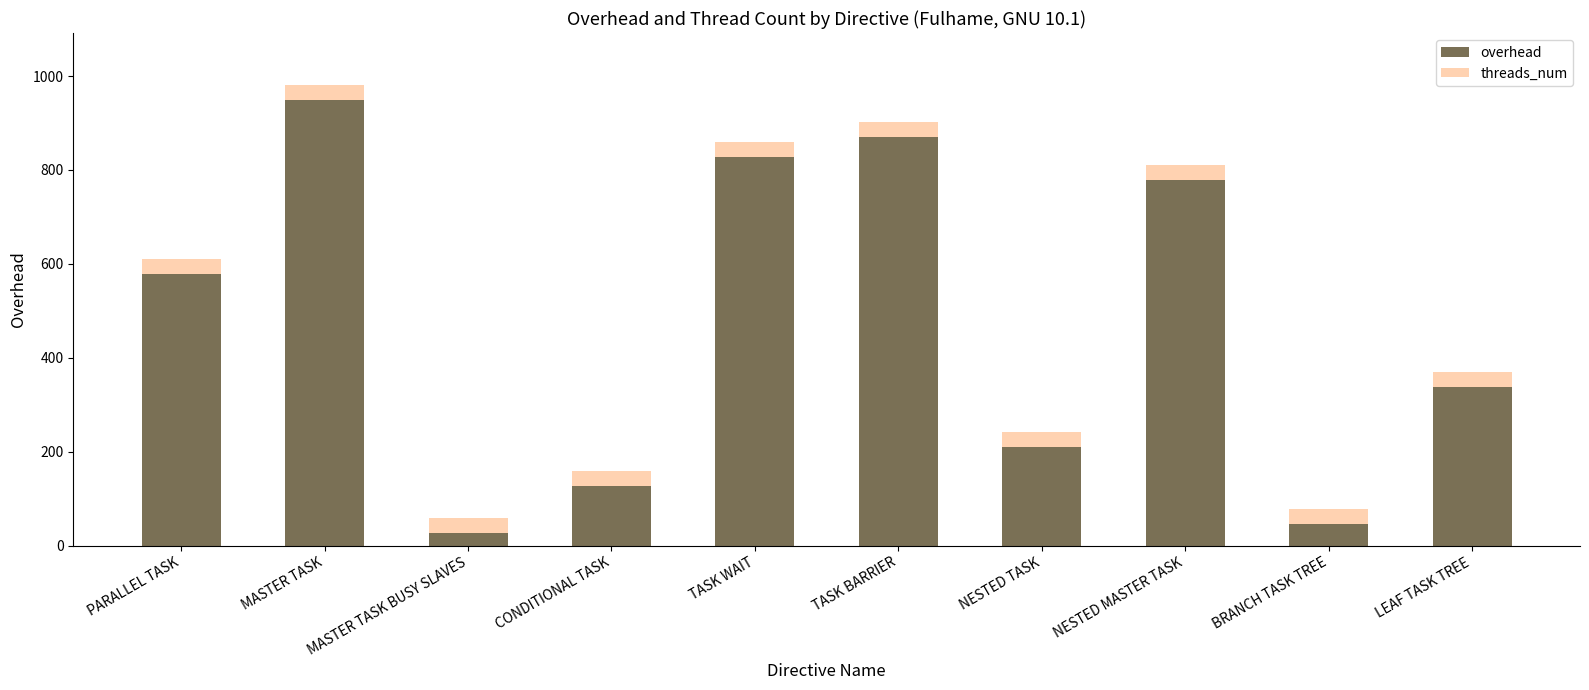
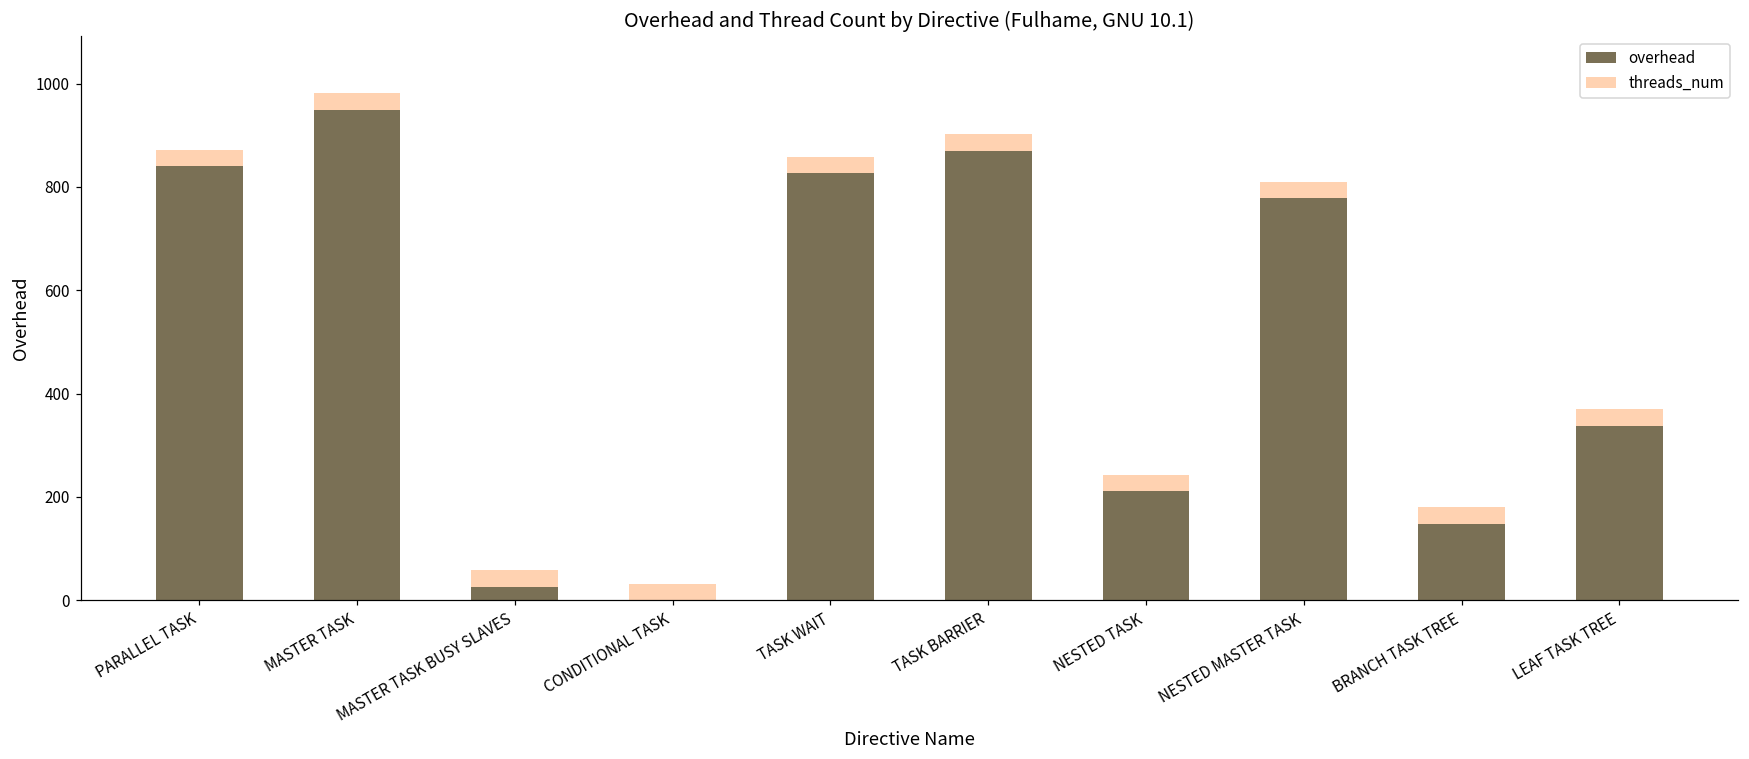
  {
    "overhead": {
-     "PARALLEL TASK": 580,
+     "PARALLEL TASK": 840,
      "MASTER TASK": 950,
      "MASTER TASK BUSY SLAVES": 30,
-     "CONDITIONAL TASK": 130,
+     "CONDITIONAL TASK": 0,
      "TASK WAIT": 830,
      "TASK BARRIER": 870,
      "NESTED TASK": 210,
      "NESTED MASTER TASK": 780,
-     "BRANCH TASK TREE": 50,
+     "BRANCH TASK TREE": 150,
      "LEAF TASK TREE": 340
    },
    "threads_num": {
      "PARALLEL TASK": 30,
      "MASTER TASK": 30,
      "MASTER TASK BUSY SLAVES": 30,
      "CONDITIONAL TASK": 30,
      "TASK WAIT": 30,
      "TASK BARRIER": 30,
      "NESTED TASK": 30,
      "NESTED MASTER TASK": 30,
      "BRANCH TASK TREE": 30,
      "LEAF TASK TREE": 30
    }
  }
